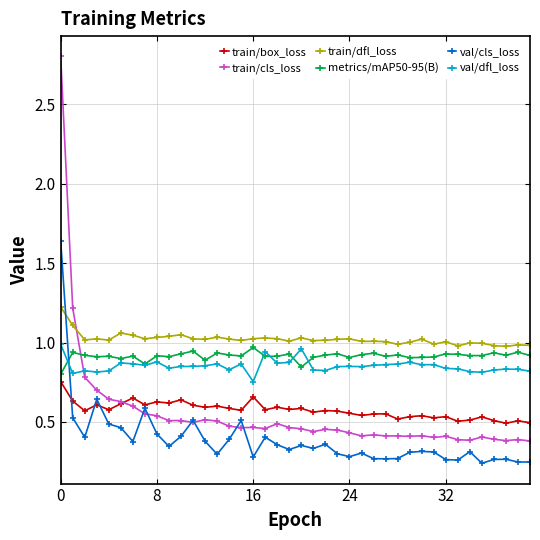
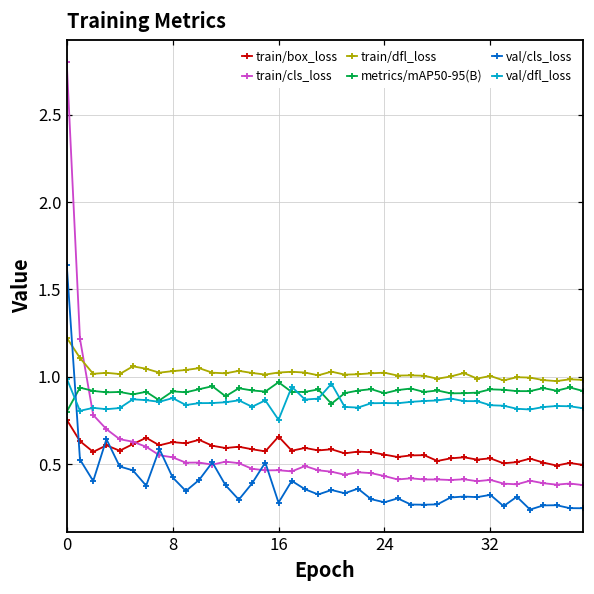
  {
    "train/box_loss": {
      "0": 0.75,
      "8": 0.63,
      "16": 0.66,
      "24": 0.55,
      "32": 0.53
    },
    "train/cls_loss": {
      "0": 2.80,
      "8": 0.54,
      "16": 0.47,
      "24": 0.43,
      "32": 0.41
    },
    "train/dfl_loss": {
      "0": 1.22,
      "8": 1.03,
      "16": 1.02,
      "24": 1.02,
      "32": 1.00
    },
    "metrics/mAP50-95(B)": {
      "0": 0.80,
      "8": 0.92,
      "16": 0.97,
      "24": 0.91,
      "32": 0.93
    },
    "val/cls_loss": {
      "0": 1.64,
      "8": 0.42,
      "16": 0.28,
      "24": 0.28,
-     "32": 0.26
+     "32": 0.32
    },
    "val/dfl_loss": {
      "0": 0.99,
      "8": 0.88,
      "16": 0.75,
      "24": 0.85,
      "32": 0.84
    }
  }
